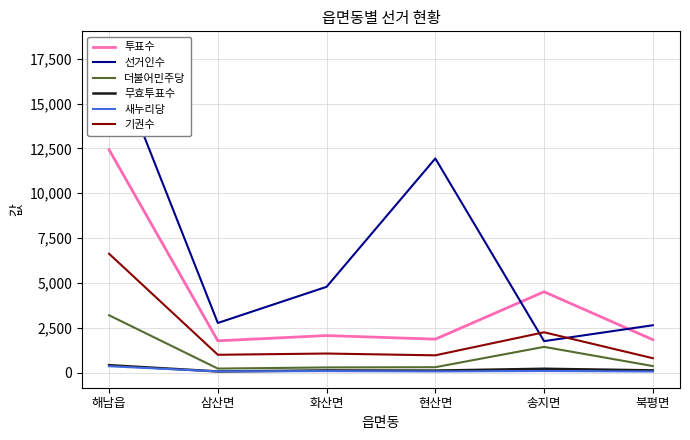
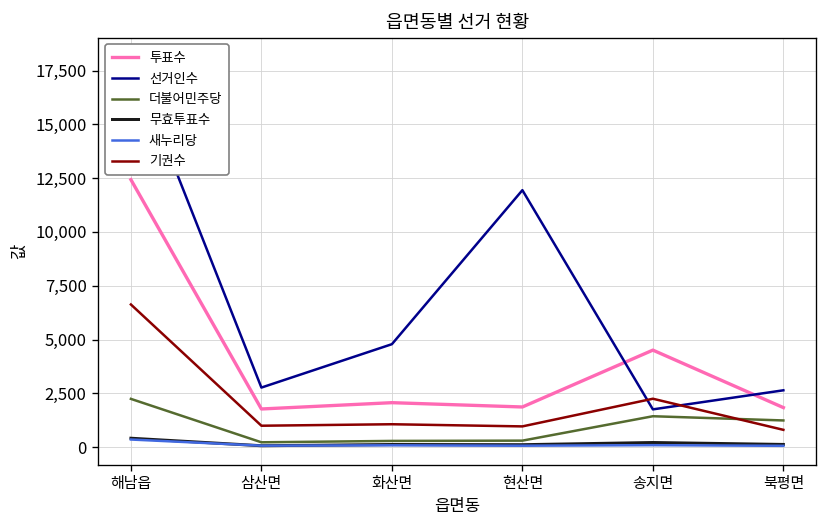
  {
    "투표수": {
      "해남읍": "12,400",
      "삼산면": "1,800",
      "화산면": "2,100",
      "현산면": "1,900",
      "송지면": "4,500",
      "북평면": "1,800"
    },
    "선거인수": {
      "삼산면": "2,800",
      "화산면": "4,800",
      "현산면": "11,900",
      "송지면": "1,800",
      "북평면": "2,600"
    },
    "더불어민주당": {
-     "해남읍": "3,200",
+     "해남읍": "2,200",
      "삼산면": "200",
      "화산면": "300",
      "현산면": "300",
      "송지면": "1,400",
-     "북평면": "400"
+     "북평면": "1,200"
    },
    "기권수": {
      "해남읍": "6,600",
      "삼산면": "1,000",
      "화산면": "1,100",
      "현산면": "1,000",
      "송지면": "2,200",
      "북평면": "800"
    }
  }
